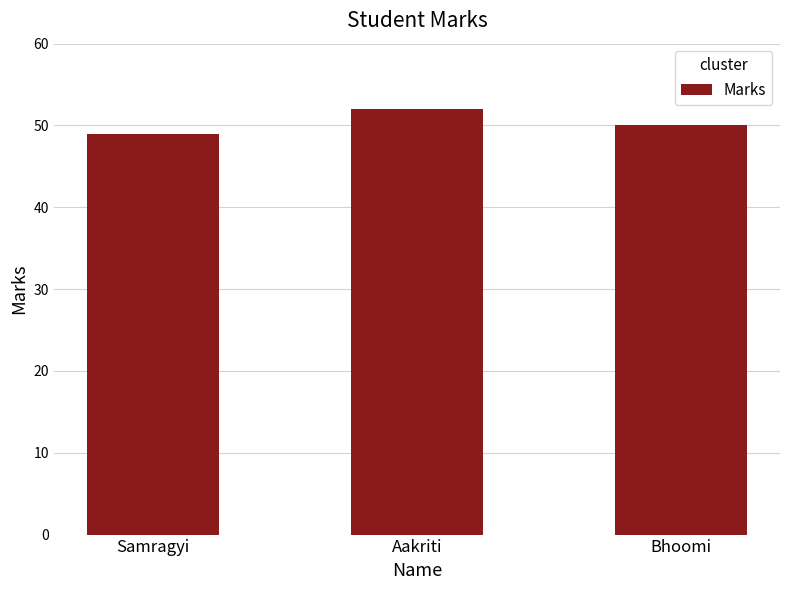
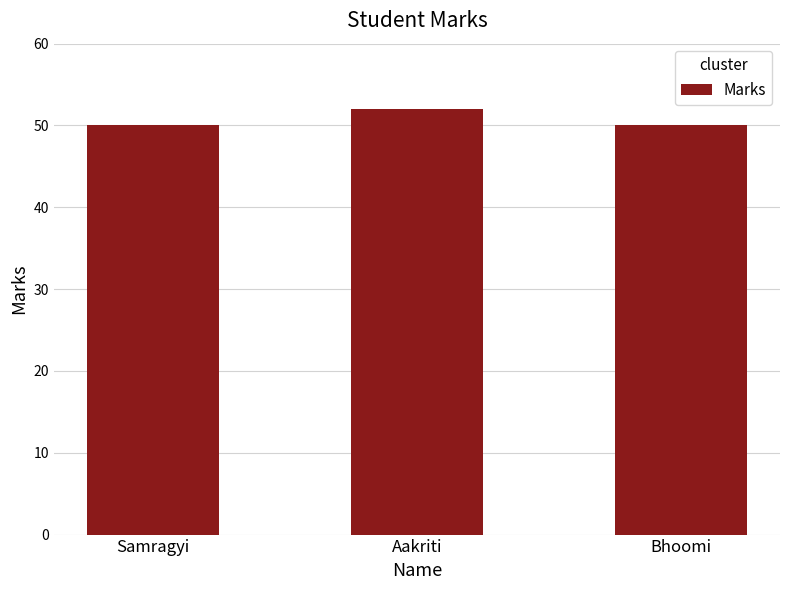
  {
-   "Samragyi": 49,
+   "Samragyi": 50,
    "Aakriti": 52,
    "Bhoomi": 50
  }
